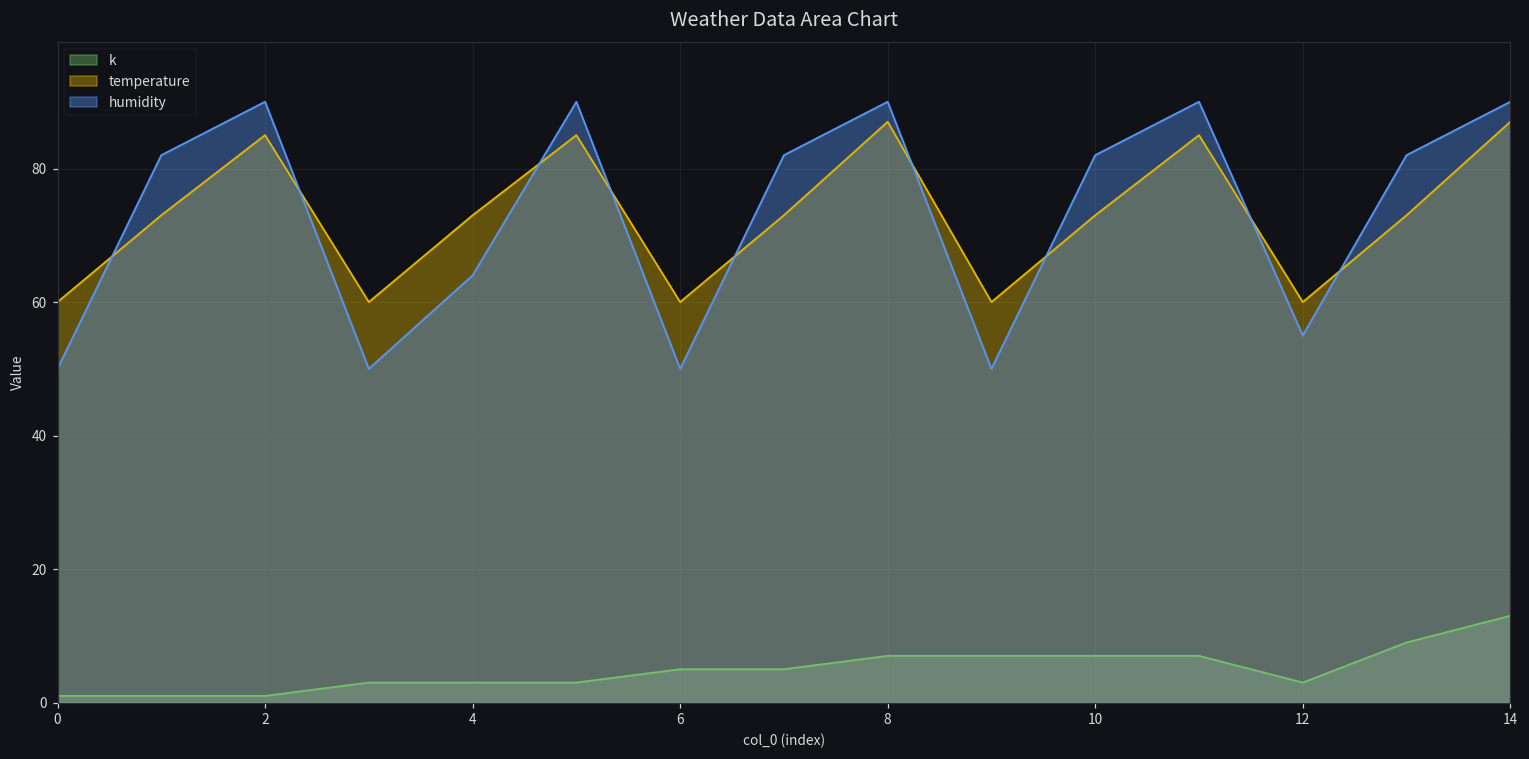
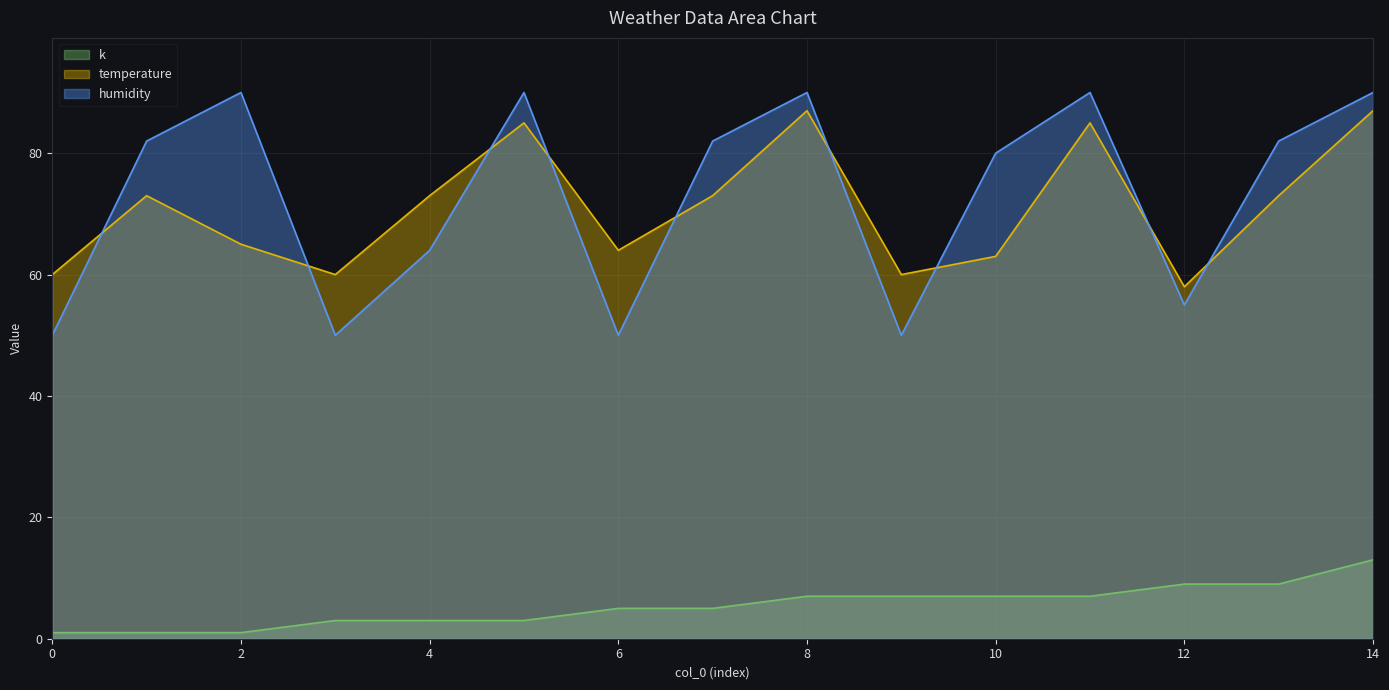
  {
    "k": {
      "0": 1,
      "2": 1,
      "4": 3,
      "6": 5,
      "8": 7,
      "10": 7,
-     "12": 3,
+     "12": 9,
      "14": 13
    },
    "temperature": {
      "0": 60,
-     "2": 85,
+     "2": 65,
      "4": 73,
-     "6": 60,
+     "6": 64,
      "8": 87,
-     "10": 73,
-     "12": 60,
+     "10": 63,
+     "12": 58,
      "14": 87
    },
    "humidity": {
      "0": 50,
      "2": 90,
      "4": 64,
      "6": 50,
      "8": 90,
-     "10": 82,
+     "10": 80,
      "12": 55,
      "14": 90
    }
  }
